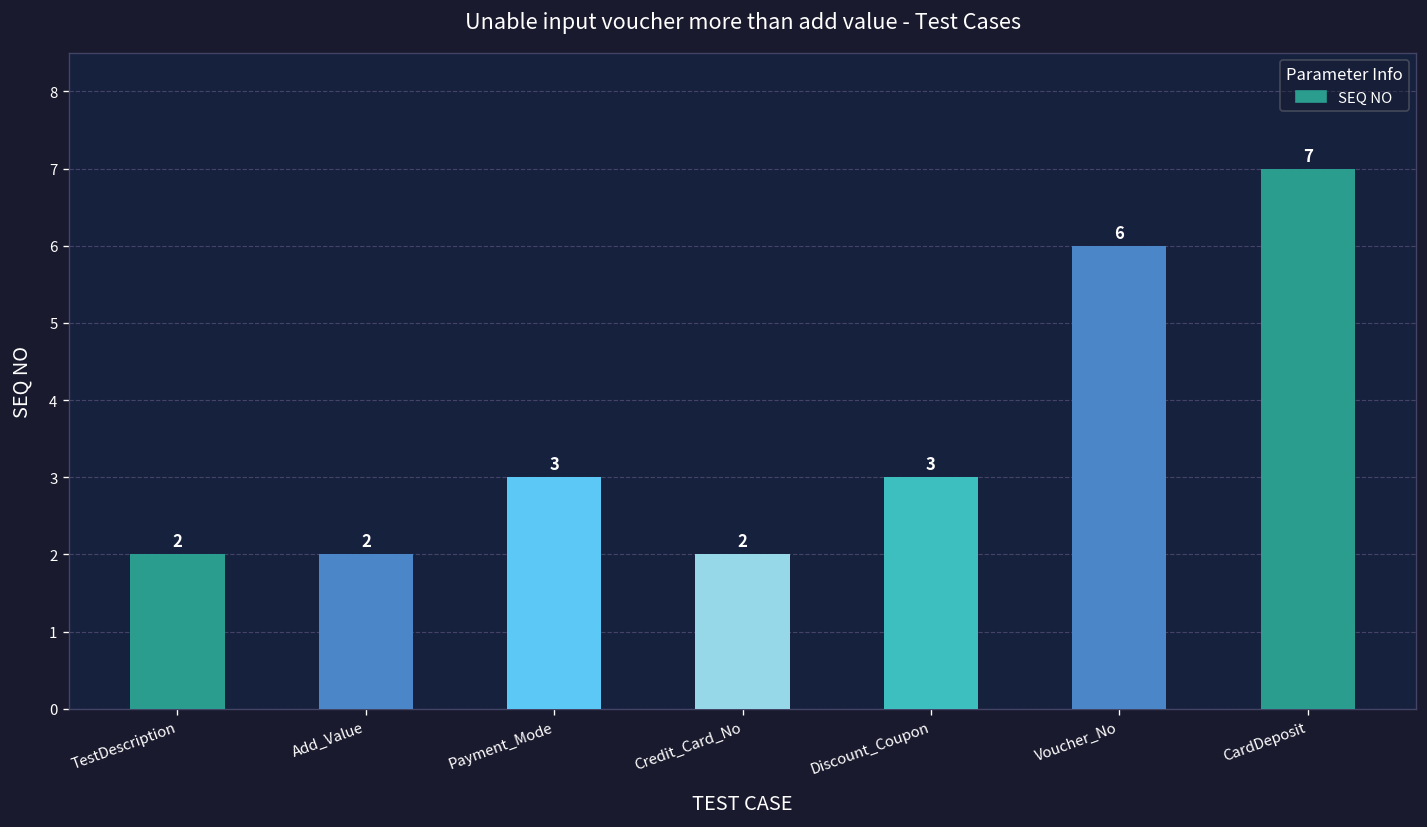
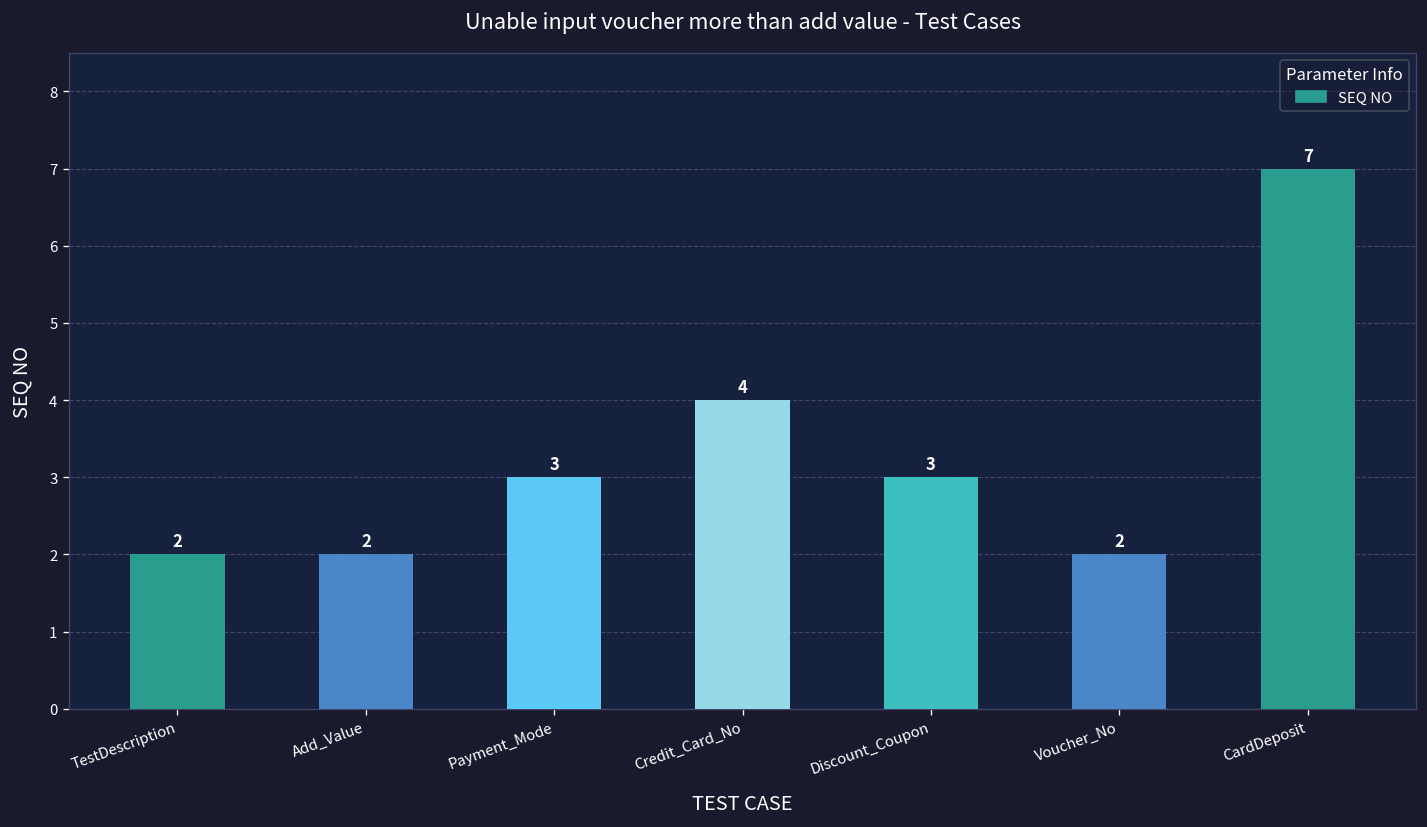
  {
    "TestDescription": 2,
    "Add_Value": 2,
    "Payment_Mode": 3,
-   "Credit_Card_No": 2,
+   "Credit_Card_No": 4,
    "Discount_Coupon": 3,
-   "Voucher_No": 6,
+   "Voucher_No": 2,
    "CardDeposit": 7
  }
